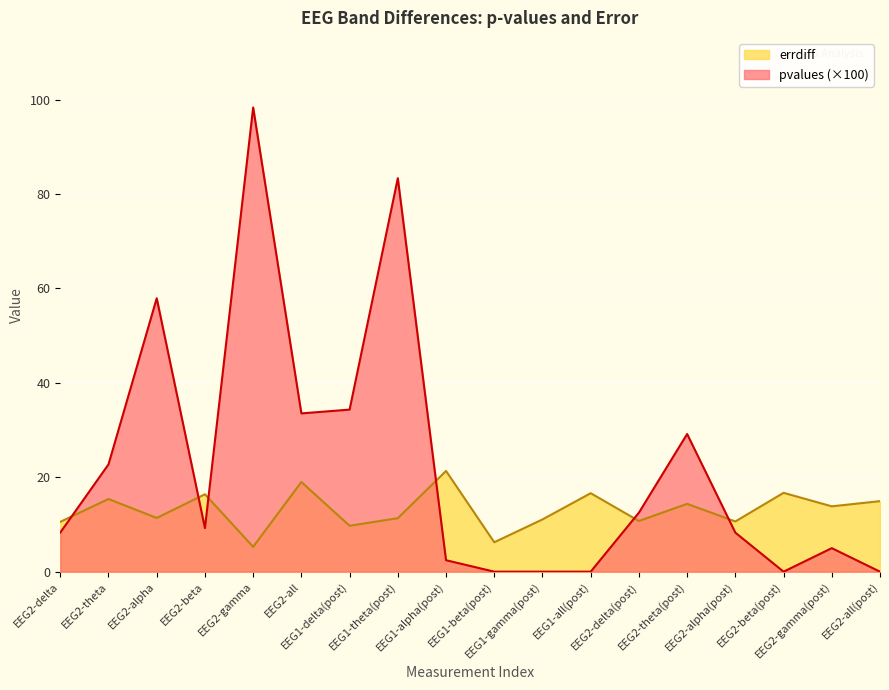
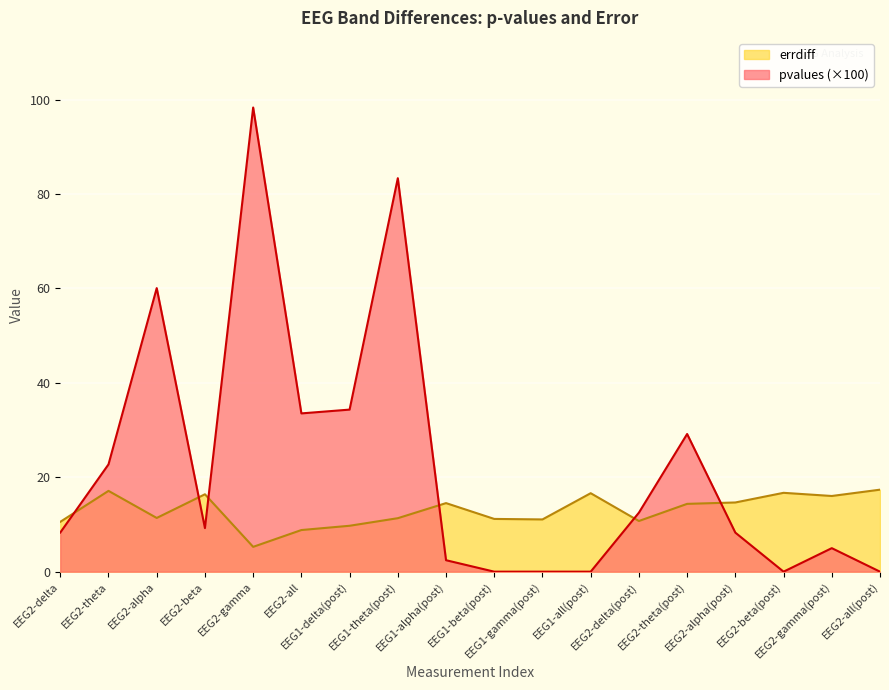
  {
    "errdiff": {
      "EEG2-delta": 11,
-     "EEG2-theta": 15,
+     "EEG2-theta": 17,
      "EEG2-alpha": 11,
      "EEG2-beta": 16,
      "EEG2-gamma": 5,
-     "EEG2-all": 19,
+     "EEG2-all": 9,
      "EEG1-delta(post)": 10,
      "EEG1-theta(post)": 11,
-     "EEG1-alpha(post)": 21,
-     "EEG1-beta(post)": 6,
+     "EEG1-alpha(post)": 15,
+     "EEG1-beta(post)": 11,
      "EEG1-gamma(post)": 11,
      "EEG1-all(post)": 17,
      "EEG2-delta(post)": 11,
      "EEG2-theta(post)": 14,
-     "EEG2-alpha(post)": 11,
+     "EEG2-alpha(post)": 15,
      "EEG2-beta(post)": 17,
-     "EEG2-gamma(post)": 14,
-     "EEG2-all(post)": 15
+     "EEG2-gamma(post)": 16,
+     "EEG2-all(post)": 17
    },
    "pvalues (×100)": {
      "EEG2-delta": 8,
      "EEG2-theta": 23,
-     "EEG2-alpha": 58,
+     "EEG2-alpha": 60,
      "EEG2-beta": 9,
      "EEG2-gamma": 98,
      "EEG2-all": 34,
      "EEG1-delta(post)": 34,
      "EEG1-theta(post)": 83,
      "EEG1-alpha(post)": 2,
      "EEG1-beta(post)": 0,
      "EEG1-gamma(post)": 0,
      "EEG1-all(post)": 0,
      "EEG2-delta(post)": 13,
      "EEG2-theta(post)": 29,
      "EEG2-alpha(post)": 8,
      "EEG2-beta(post)": 0,
      "EEG2-gamma(post)": 5,
      "EEG2-all(post)": 0
    }
  }
